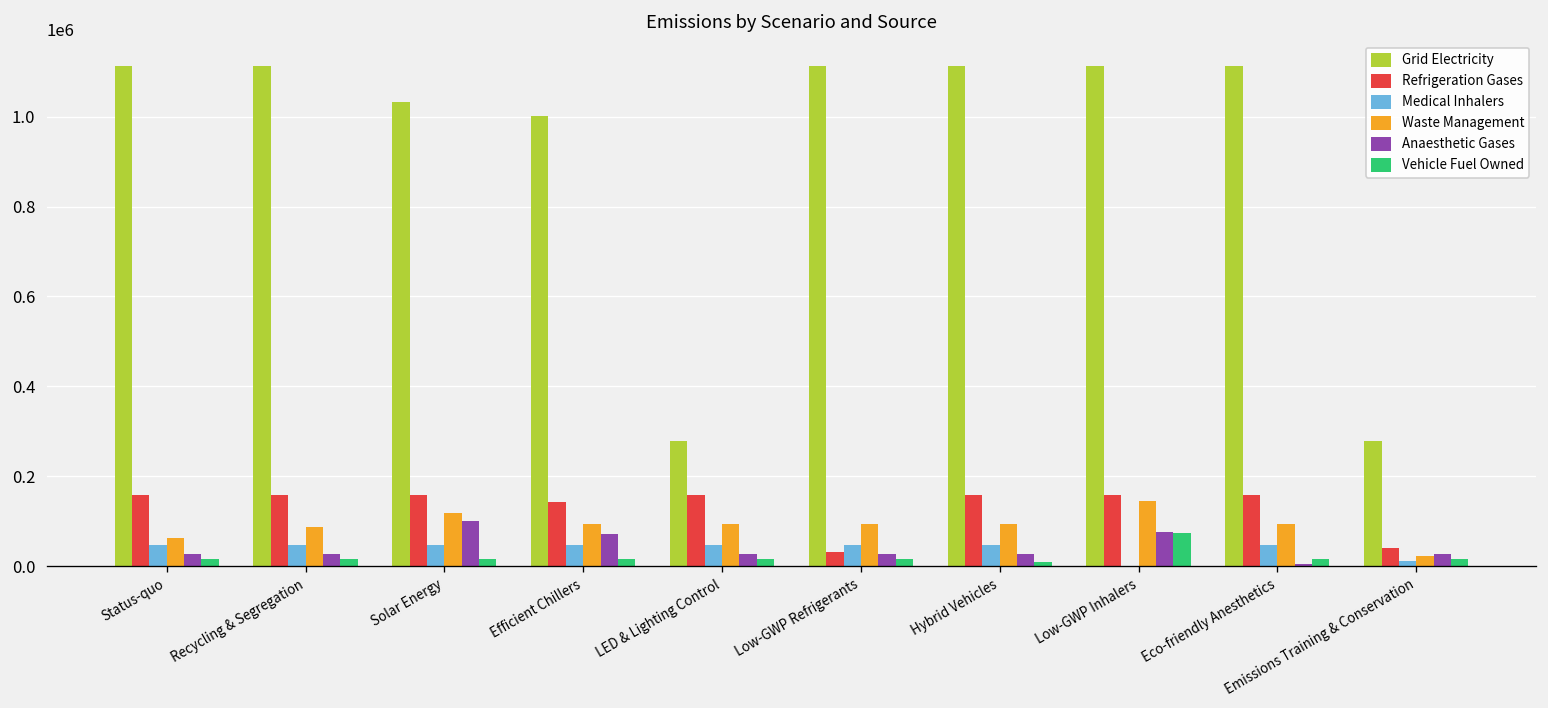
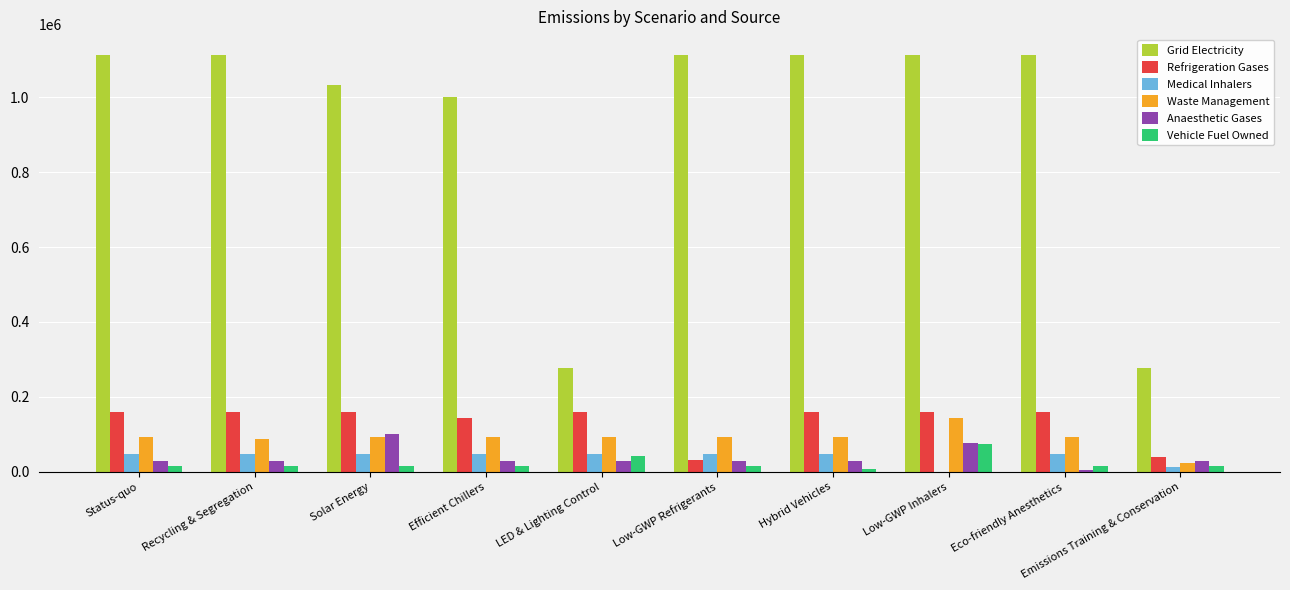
  {
    "Grid Electricity": {
      "Status-quo": 1110000,
      "Recycling & Segregation": 1110000,
      "Solar Energy": 1030000,
      "Efficient Chillers": 1000000,
      "LED & Lighting Control": 280000,
      "Low-GWP Refrigerants": 1110000,
      "Hybrid Vehicles": 1110000,
      "Low-GWP Inhalers": 1110000,
      "Eco-friendly Anesthetics": 1110000,
      "Emissions Training & Conservation": 280000
    },
    "Refrigeration Gases": {
      "Status-quo": 160000,
      "Recycling & Segregation": 160000,
      "Solar Energy": 160000,
      "Efficient Chillers": 140000,
      "LED & Lighting Control": 160000,
      "Low-GWP Refrigerants": 30000,
      "Hybrid Vehicles": 160000,
      "Low-GWP Inhalers": 160000,
      "Eco-friendly Anesthetics": 160000,
      "Emissions Training & Conservation": 40000
    },
    "Medical Inhalers": {
      "Status-quo": 50000,
      "Recycling & Segregation": 50000,
      "Solar Energy": 50000,
      "Efficient Chillers": 50000,
      "LED & Lighting Control": 50000,
      "Low-GWP Refrigerants": 50000,
      "Hybrid Vehicles": 50000,
      "Eco-friendly Anesthetics": 50000,
      "Emissions Training & Conservation": 10000
    },
    "Waste Management": {
-     "Status-quo": 60000,
+     "Status-quo": 90000,
      "Recycling & Segregation": 90000,
-     "Solar Energy": 120000,
+     "Solar Energy": 90000,
      "Efficient Chillers": 90000,
      "LED & Lighting Control": 90000,
      "Low-GWP Refrigerants": 90000,
      "Hybrid Vehicles": 90000,
      "Low-GWP Inhalers": 140000,
      "Eco-friendly Anesthetics": 90000,
      "Emissions Training & Conservation": 20000
    },
    "Anaesthetic Gases": {
      "Status-quo": 30000,
      "Recycling & Segregation": 30000,
      "Solar Energy": 100000,
-     "Efficient Chillers": 70000,
+     "Efficient Chillers": 30000,
      "LED & Lighting Control": 30000,
      "Low-GWP Refrigerants": 30000,
      "Hybrid Vehicles": 30000,
      "Low-GWP Inhalers": 80000,
      "Emissions Training & Conservation": 30000
    },
    "Vehicle Fuel Owned": {
      "Status-quo": 20000,
      "Recycling & Segregation": 20000,
      "Solar Energy": 20000,
      "Efficient Chillers": 20000,
-     "LED & Lighting Control": 20000,
+     "LED & Lighting Control": 40000,
      "Low-GWP Refrigerants": 20000,
      "Hybrid Vehicles": 10000,
      "Low-GWP Inhalers": 70000,
      "Eco-friendly Anesthetics": 20000,
      "Emissions Training & Conservation": 20000
    }
  }
